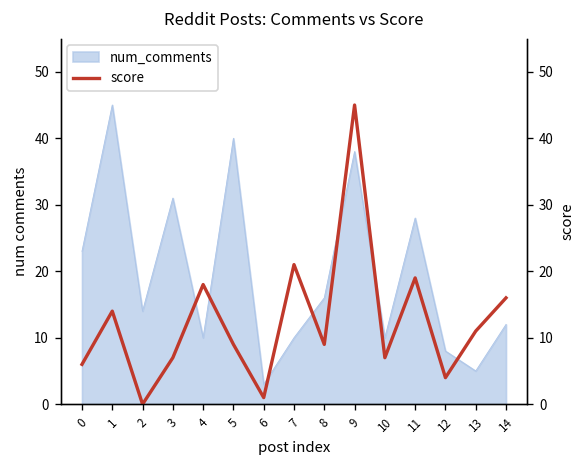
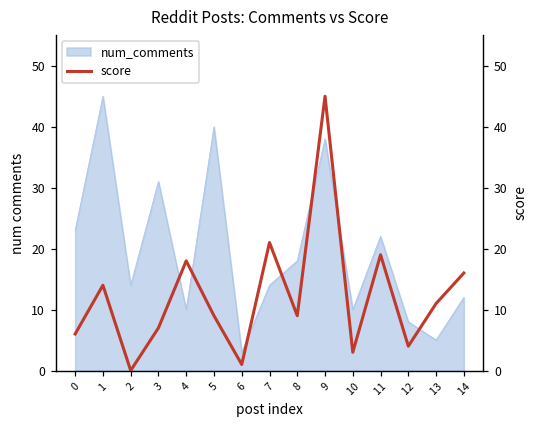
  {
    "num_comments": {
      "0": 23,
      "1": 45,
      "2": 14,
      "3": 31,
      "4": 10,
      "5": 40,
      "6": 3,
-     "7": 10,
-     "8": 16,
+     "7": 14,
+     "8": 18,
      "9": 38,
      "10": 10,
-     "11": 28,
+     "11": 22,
      "12": 8,
      "13": 5,
      "14": 12
    },
    "score": {
      "0": 6,
      "1": 14,
      "2": 0,
      "3": 7,
      "4": 18,
      "5": 9,
      "6": 1,
      "7": 21,
      "8": 9,
      "9": 45,
-     "10": 7,
+     "10": 3,
      "11": 19,
      "12": 4,
      "13": 11,
      "14": 16
    }
  }
